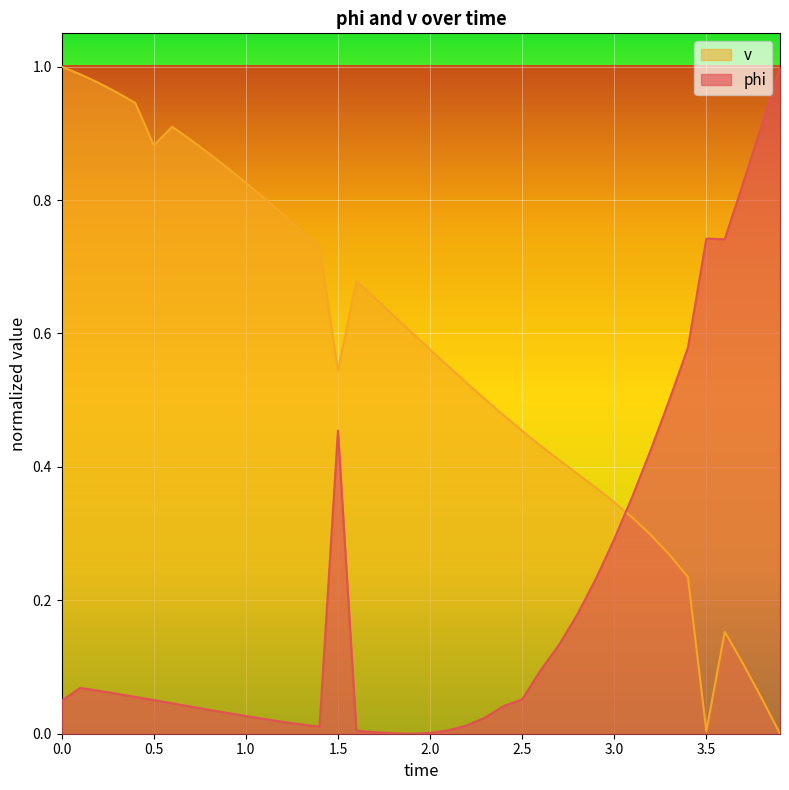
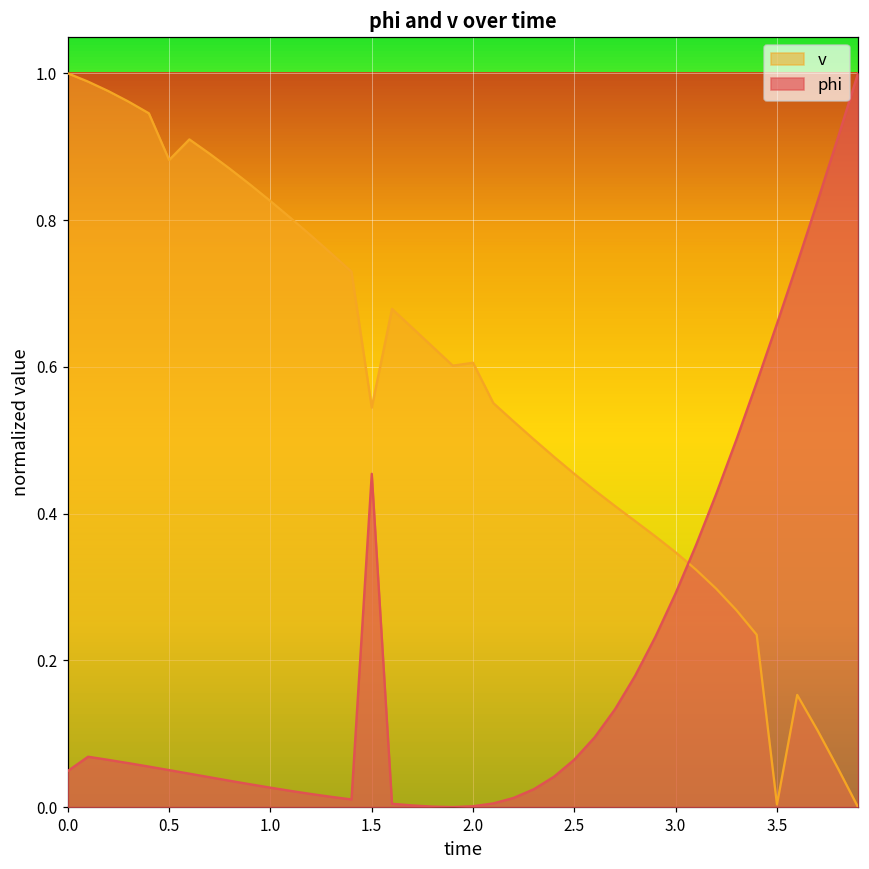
  {
    "v": {
      "0.0": 1.00,
      "0.5": 0.88,
      "1.0": 0.83,
      "1.5": 0.54,
-     "2.0": 0.58,
+     "2.0": 0.61,
      "2.5": 0.45,
      "3.0": 0.35,
      "3.5": 0.00
    },
    "phi": {
      "0.0": 0.05,
      "0.5": 0.05,
      "1.0": 0.03,
      "1.5": 0.45,
      "2.0": 0.00,
-     "2.5": 0.05,
+     "2.5": 0.06,
      "3.0": 0.29,
-     "3.5": 0.74
+     "3.5": 0.66
    }
  }
